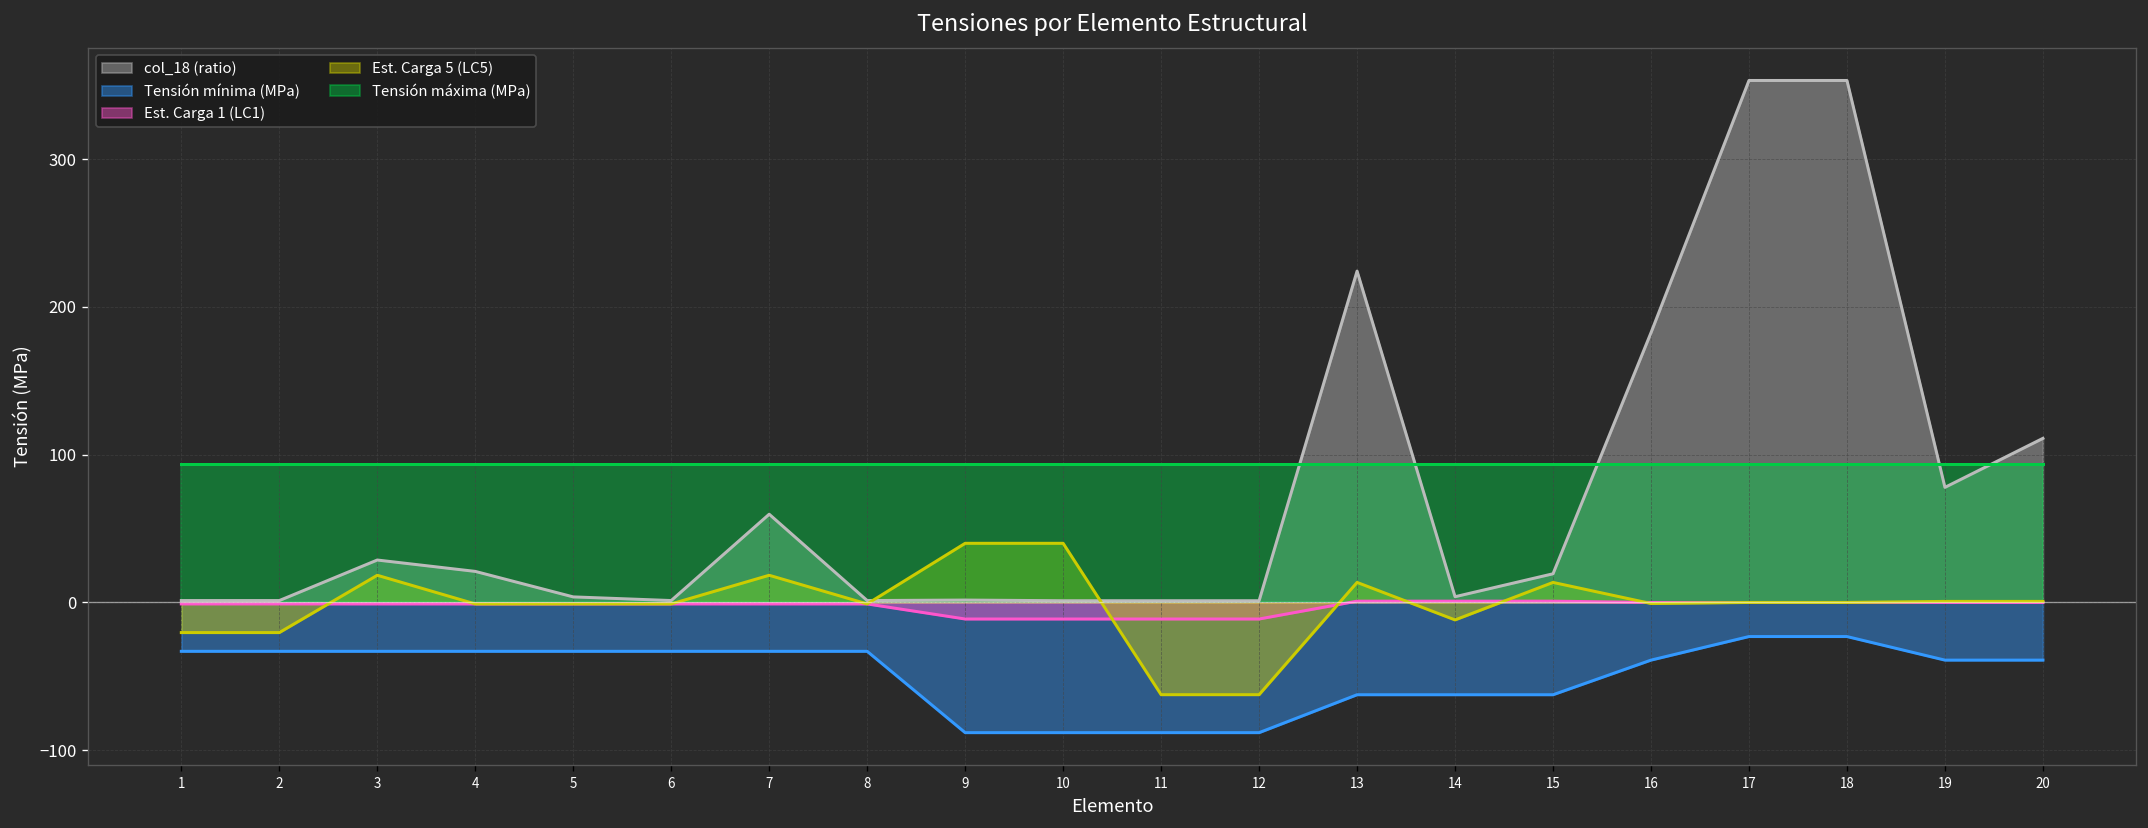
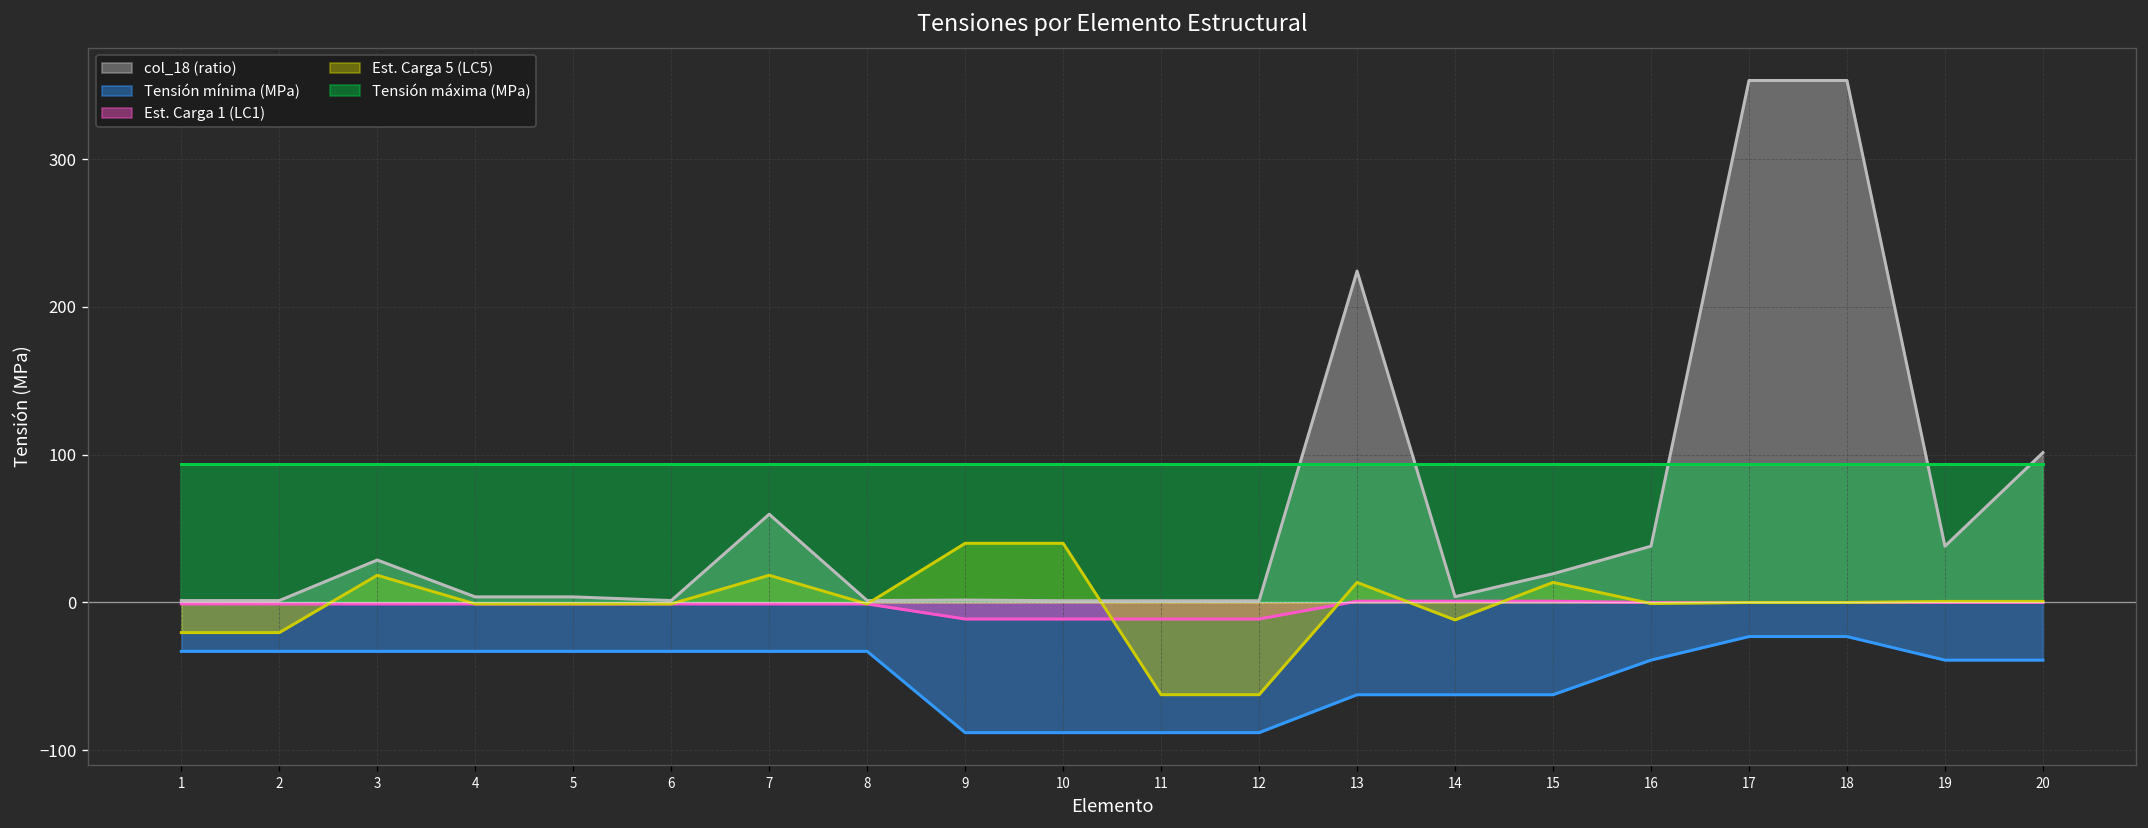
  {
    "col_18 (ratio)": {
      "3": 29,
-     "4": 21,
+     "4": 4,
      "5": 4,
      "7": 60,
      "13": 224,
      "14": 4,
      "15": 19,
-     "16": 183,
+     "16": 38,
      "17": 353,
      "18": 353,
-     "19": 78,
-     "20": 111
+     "19": 38,
+     "20": 101
    },
    "Tensión máxima (MPa)": {
      "1": 94,
      "2": 94,
      "3": 94,
      "4": 94,
      "5": 94,
      "6": 94,
      "7": 94,
      "8": 94,
      "9": 94,
      "10": 94,
      "11": 94,
      "12": 94,
      "13": 94,
      "14": 94,
      "15": 94,
      "16": 94,
      "17": 94,
      "18": 94,
      "19": 94,
      "20": 94
    }
  }
